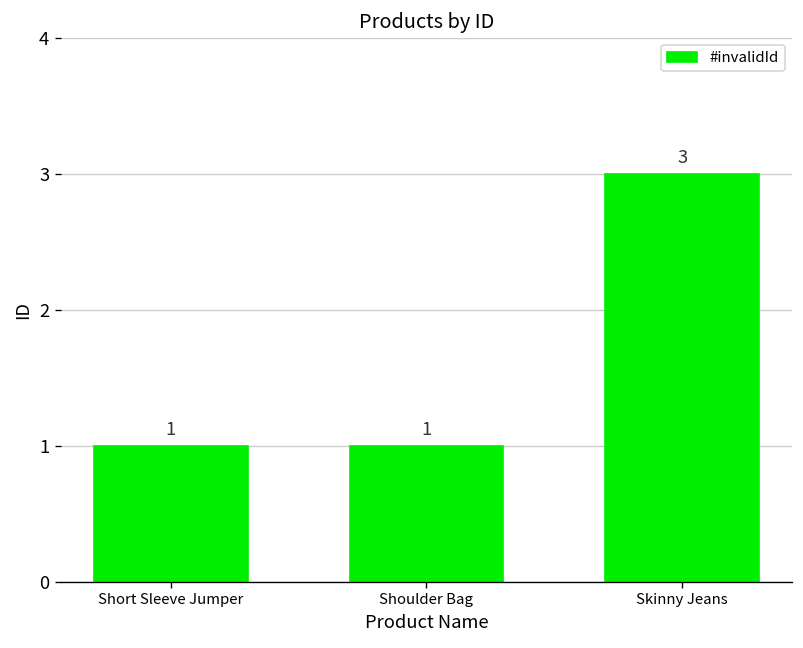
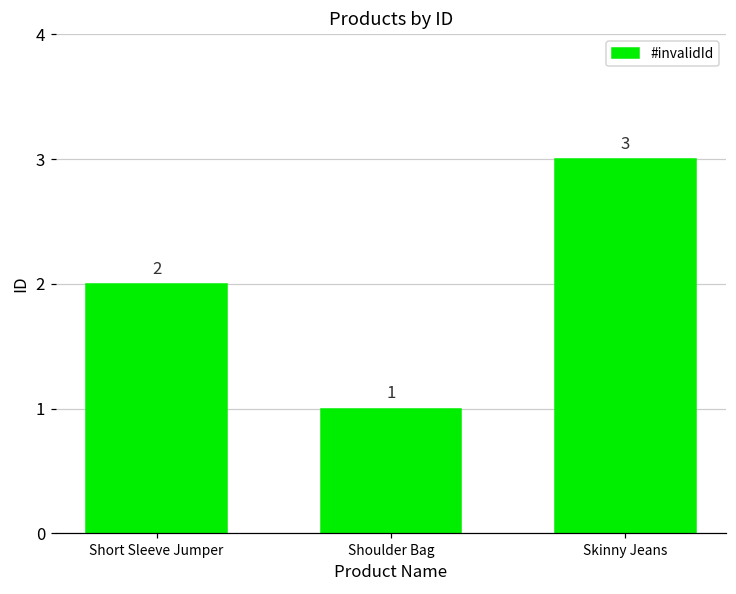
  {
-   "Short Sleeve Jumper": 1,
+   "Short Sleeve Jumper": 2,
    "Shoulder Bag": 1,
    "Skinny Jeans": 3
  }
